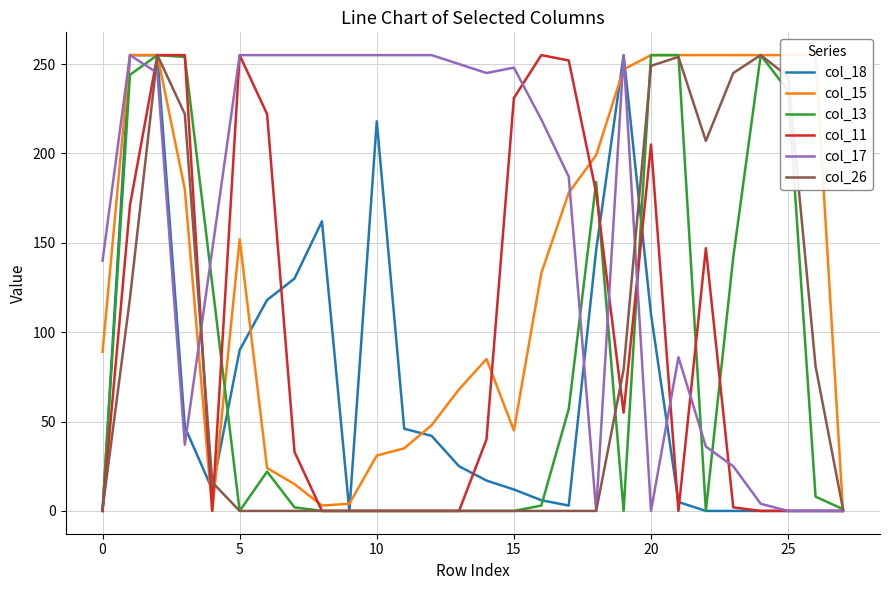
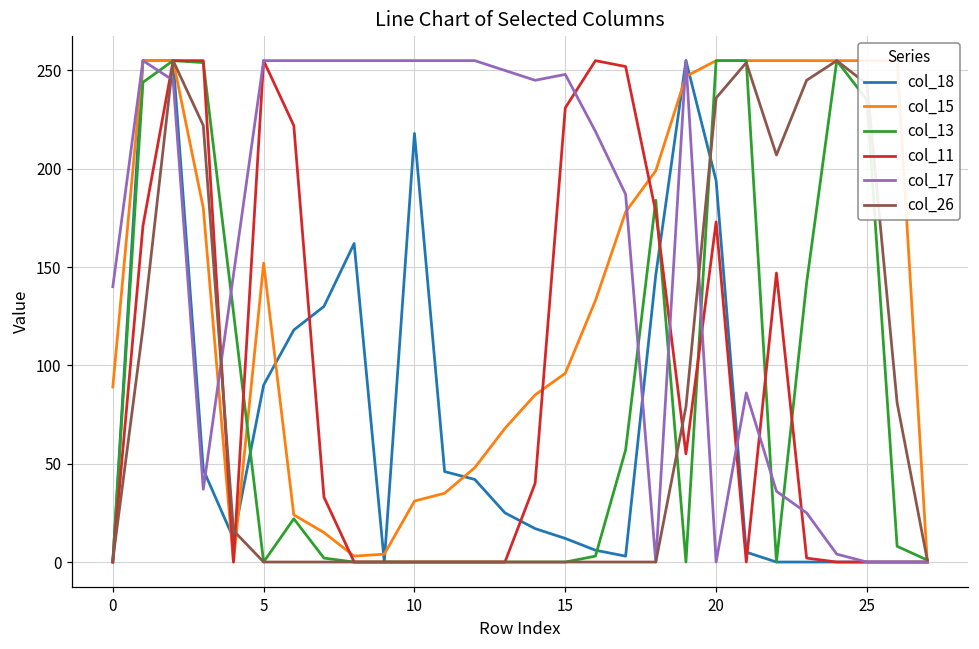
  {
    "col_18": {
      "5": 90,
      "10": 218,
      "15": 12,
-     "20": 110
+     "20": 194
    },
    "col_15": {
      "0": 89,
      "5": 152,
      "10": 31,
-     "15": 45
+     "15": 96
    },
    "col_11": {
      "15": 231,
-     "20": 205
+     "20": 173
    },
    "col_17": {
      "0": 140,
      "10": 255,
      "15": 248,
      "20": 0
    },
    "col_26": {
-     "20": 249
+     "20": 236
    }
  }
